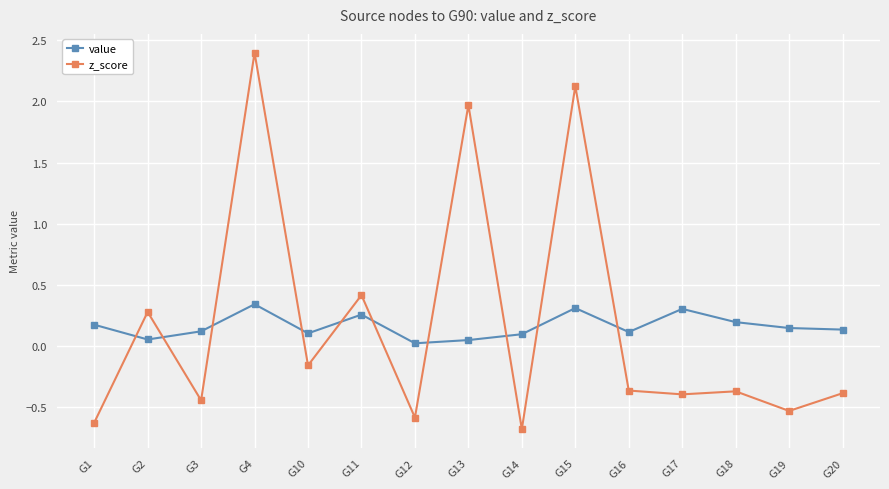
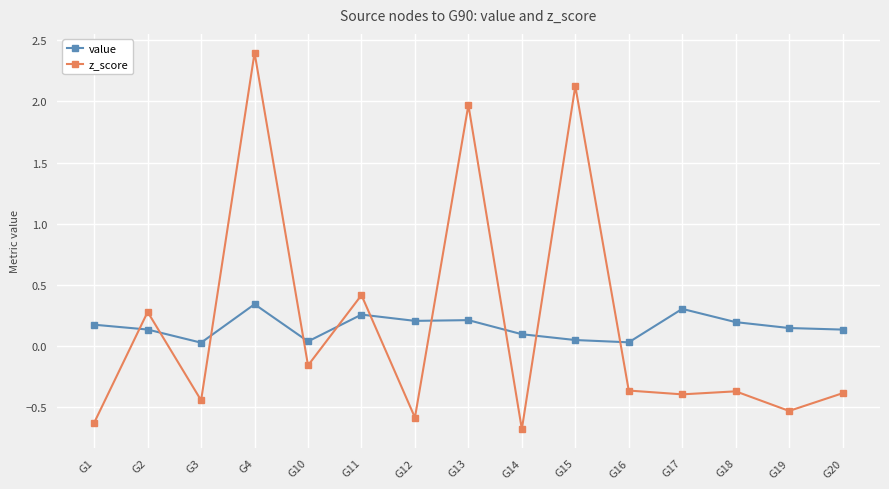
  {
    "value": {
      "G1": 0.17,
-     "G2": 0.05,
-     "G3": 0.12,
+     "G2": 0.13,
+     "G3": 0.03,
      "G4": 0.34,
-     "G10": 0.10,
+     "G10": 0.04,
      "G11": 0.26,
-     "G12": 0.02,
-     "G13": 0.05,
+     "G12": 0.20,
+     "G13": 0.21,
      "G14": 0.09,
-     "G15": 0.31,
-     "G16": 0.11,
+     "G15": 0.05,
+     "G16": 0.03,
      "G17": 0.30,
      "G18": 0.19,
      "G19": 0.15,
      "G20": 0.13
    },
    "z_score": {
      "G1": -0.63,
      "G2": 0.28,
      "G3": -0.45,
      "G4": 2.40,
      "G10": -0.16,
      "G11": 0.42,
      "G12": -0.59,
      "G13": 1.97,
      "G14": -0.68,
      "G15": 2.13,
      "G16": -0.37,
      "G17": -0.40,
      "G18": -0.37,
      "G19": -0.53,
      "G20": -0.39
    }
  }
